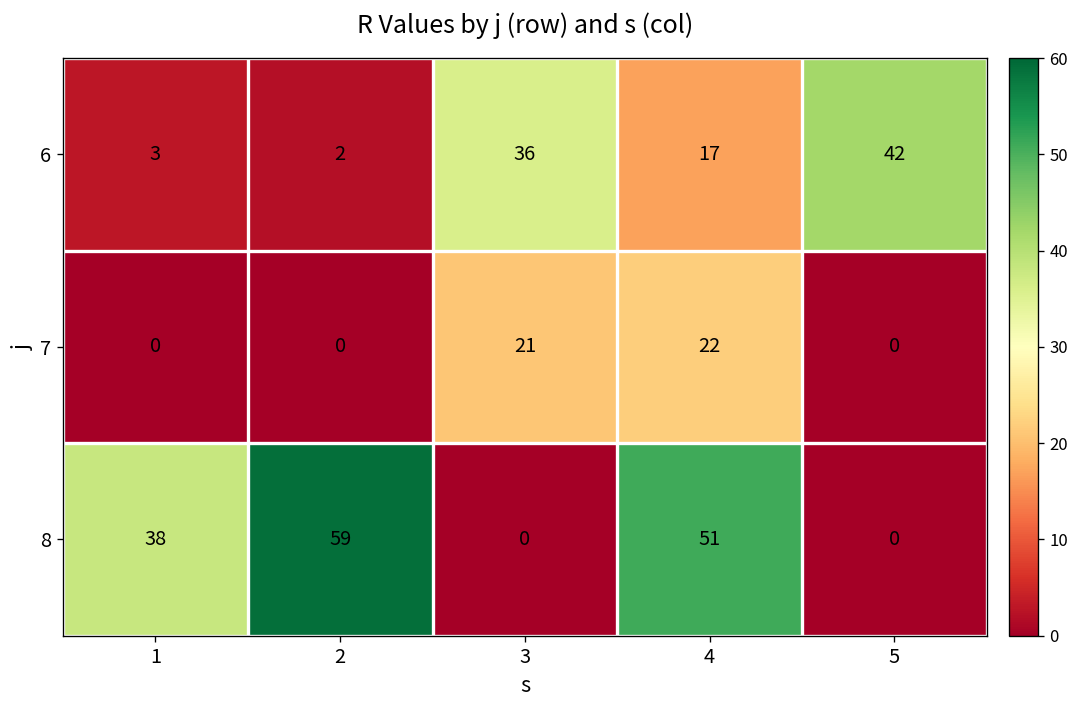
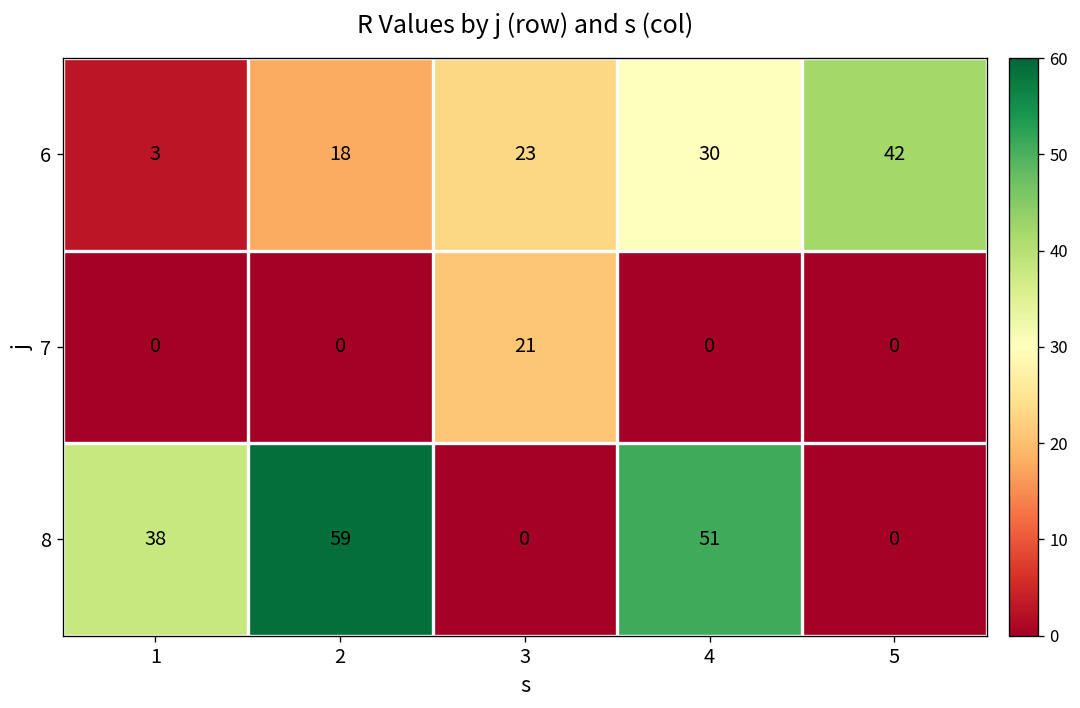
  {
    "6": {
      "1": 3,
-     "2": 2,
-     "3": 36,
-     "4": 17,
+     "2": 18,
+     "3": 23,
+     "4": 30,
      "5": 42
    },
    "7": {
      "1": 0,
      "2": 0,
      "3": 21,
-     "4": 22,
+     "4": 0,
      "5": 0
    },
    "8": {
      "1": 38,
      "2": 59,
      "3": 0,
      "4": 51,
      "5": 0
    }
  }
